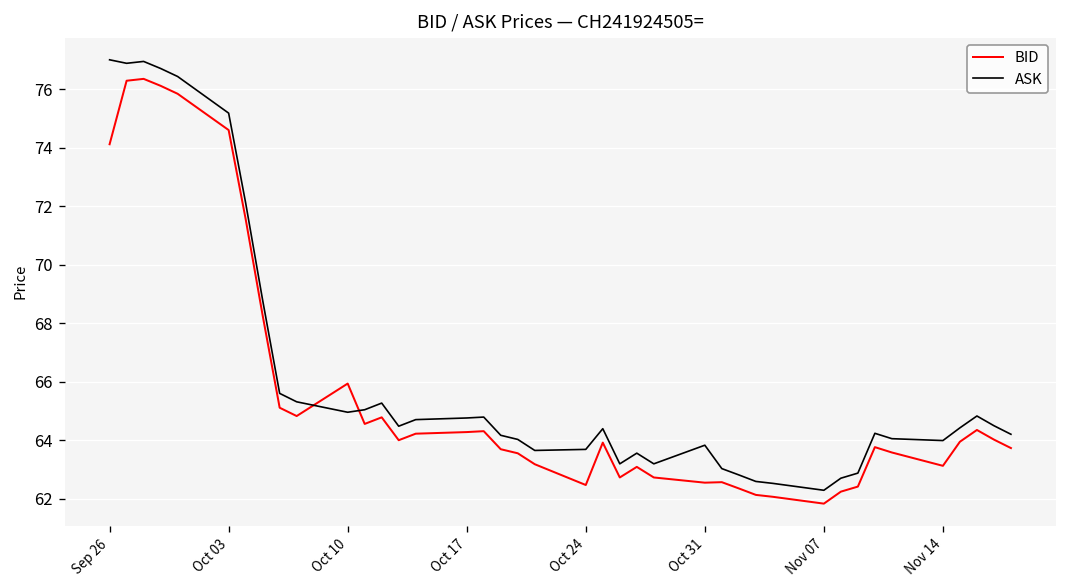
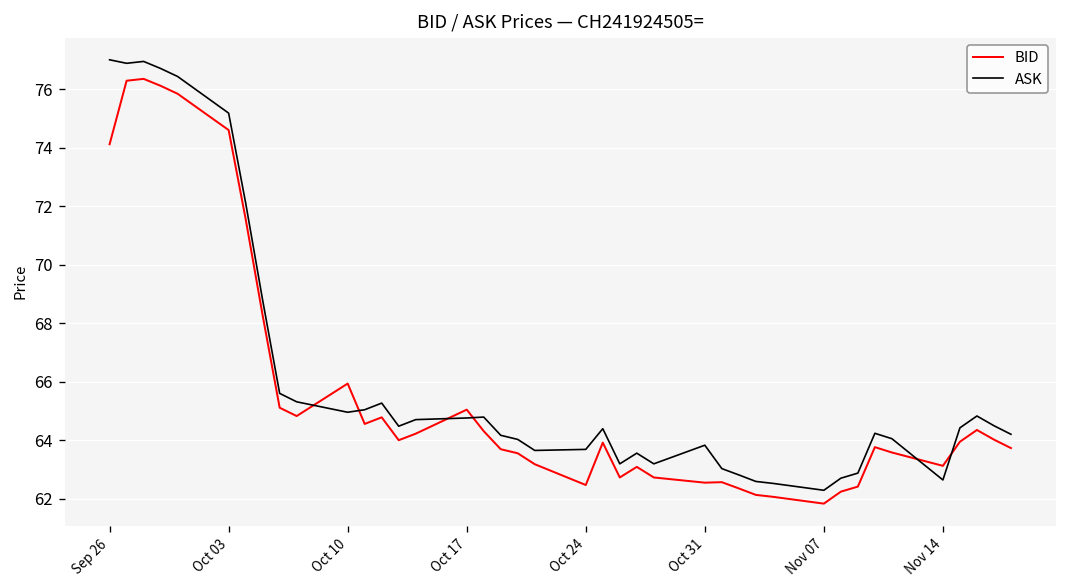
  {
    "BID": {
      "Sep 26": 74.1,
      "Oct 03": 74.6,
      "Oct 10": 65.9,
-     "Oct 17": 64.3,
+     "Oct 17": 65.0,
      "Oct 24": 62.5,
      "Oct 31": 62.5,
      "Nov 07": 61.8,
      "Nov 14": 63.1
    },
    "ASK": {
      "Sep 26": 77.0,
      "Oct 03": 75.2,
      "Oct 10": 65.0,
      "Oct 17": 64.8,
      "Oct 24": 63.7,
      "Oct 31": 63.8,
      "Nov 07": 62.3,
-     "Nov 14": 64.0
+     "Nov 14": 62.6
    }
  }
